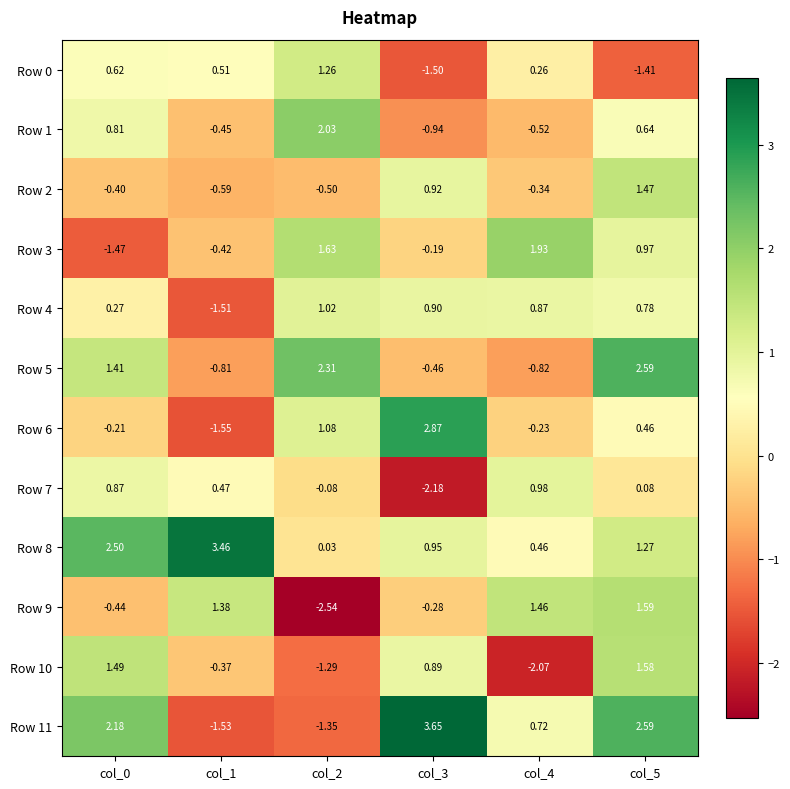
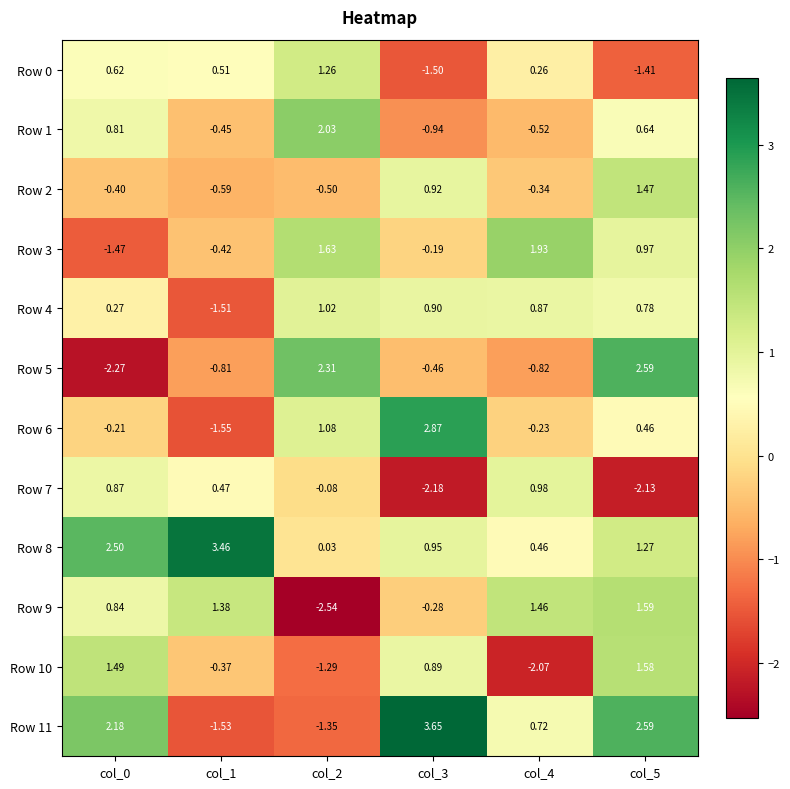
  {
    "Row 0": {
      "col_0": 0.62,
      "col_1": 0.51,
      "col_2": 1.26,
      "col_3": -1.50,
      "col_4": 0.26,
      "col_5": -1.41
    },
    "Row 1": {
      "col_0": 0.81,
      "col_1": -0.45,
      "col_2": 2.03,
      "col_3": -0.94,
      "col_4": -0.52,
      "col_5": 0.64
    },
    "Row 2": {
      "col_0": -0.40,
      "col_1": -0.59,
      "col_2": -0.50,
      "col_3": 0.92,
      "col_4": -0.34,
      "col_5": 1.47
    },
    "Row 3": {
      "col_0": -1.47,
      "col_1": -0.42,
      "col_2": 1.63,
      "col_3": -0.19,
      "col_4": 1.93,
      "col_5": 0.97
    },
    "Row 4": {
      "col_0": 0.27,
      "col_1": -1.51,
      "col_2": 1.02,
      "col_3": 0.90,
      "col_4": 0.87,
      "col_5": 0.78
    },
    "Row 5": {
-     "col_0": 1.41,
+     "col_0": -2.27,
      "col_1": -0.81,
      "col_2": 2.31,
      "col_3": -0.46,
      "col_4": -0.82,
      "col_5": 2.59
    },
    "Row 6": {
      "col_0": -0.21,
      "col_1": -1.55,
      "col_2": 1.08,
      "col_3": 2.87,
      "col_4": -0.23,
      "col_5": 0.46
    },
    "Row 7": {
      "col_0": 0.87,
      "col_1": 0.47,
      "col_2": -0.08,
      "col_3": -2.18,
      "col_4": 0.98,
-     "col_5": 0.08
+     "col_5": -2.13
    },
    "Row 8": {
      "col_0": 2.50,
      "col_1": 3.46,
      "col_2": 0.03,
      "col_3": 0.95,
      "col_4": 0.46,
      "col_5": 1.27
    },
    "Row 9": {
-     "col_0": -0.44,
+     "col_0": 0.84,
      "col_1": 1.38,
      "col_2": -2.54,
      "col_3": -0.28,
      "col_4": 1.46,
      "col_5": 1.59
    },
    "Row 10": {
      "col_0": 1.49,
      "col_1": -0.37,
      "col_2": -1.29,
      "col_3": 0.89,
      "col_4": -2.07,
      "col_5": 1.58
    },
    "Row 11": {
      "col_0": 2.18,
      "col_1": -1.53,
      "col_2": -1.35,
      "col_3": 3.65,
      "col_4": 0.72,
      "col_5": 2.59
    }
  }
